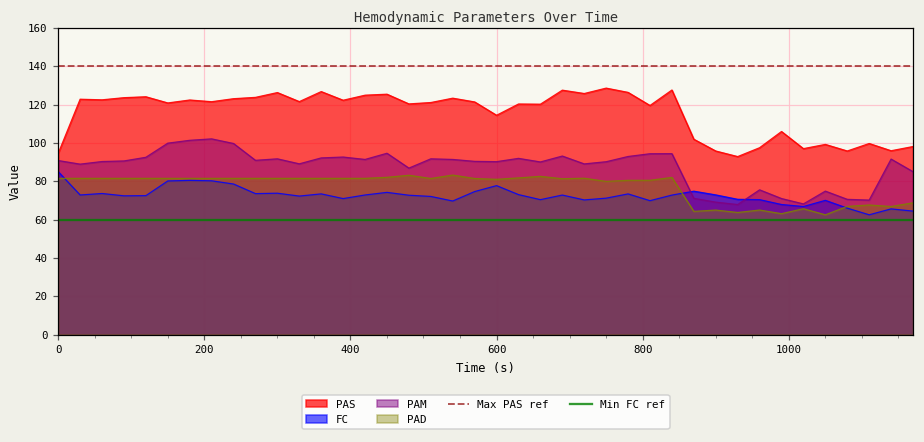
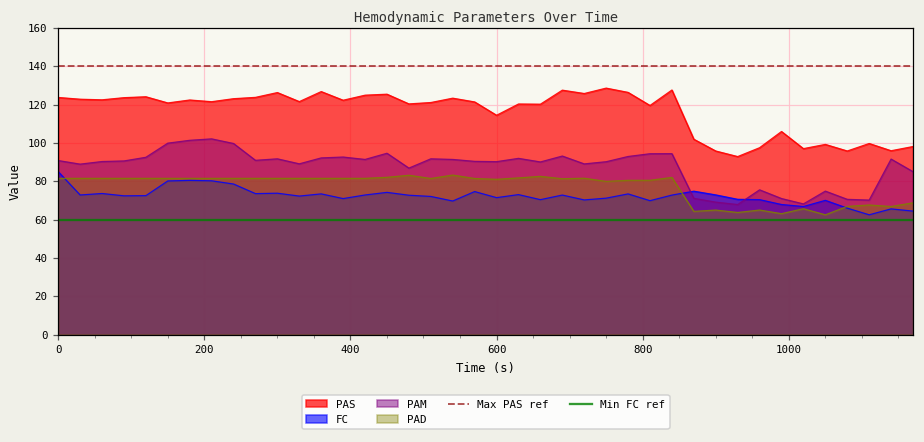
  {
    "PAS": {
-     "0": 95,
+     "0": 124,
      "600": 114
    },
    "FC": {
      "0": 85,
-     "600": 78
+     "600": 71
    },
    "PAM": {
      "0": 91,
      "600": 90
    },
    "PAD": {
      "0": 82,
      "600": 81
    }
  }
